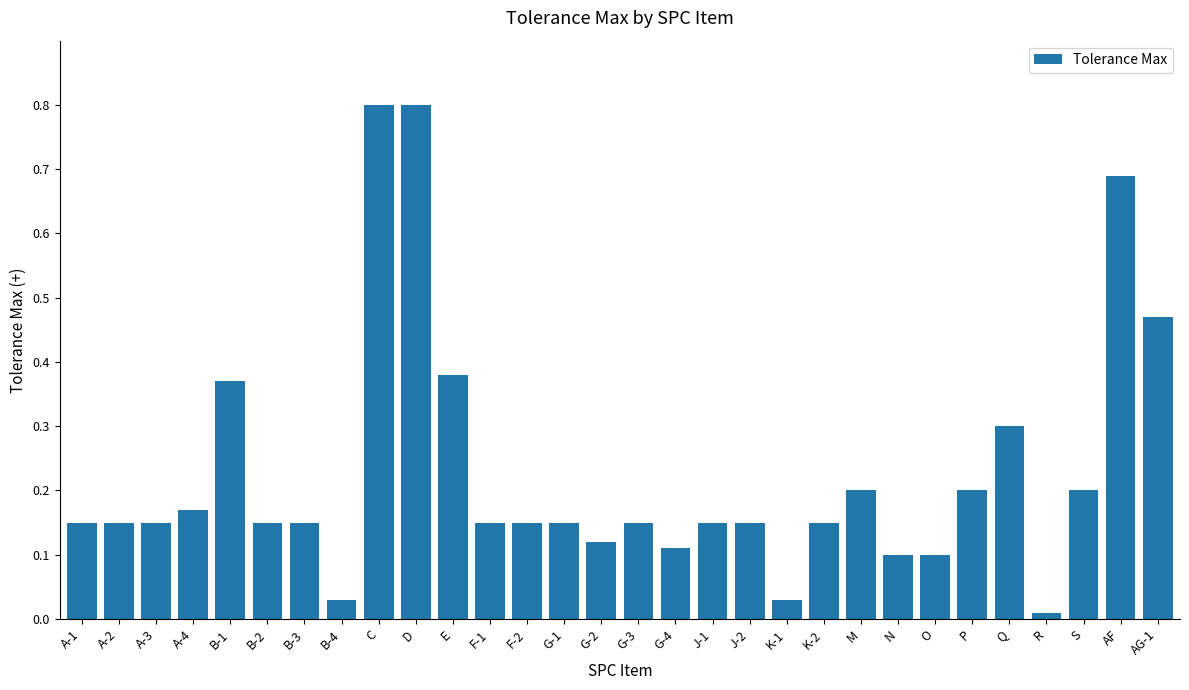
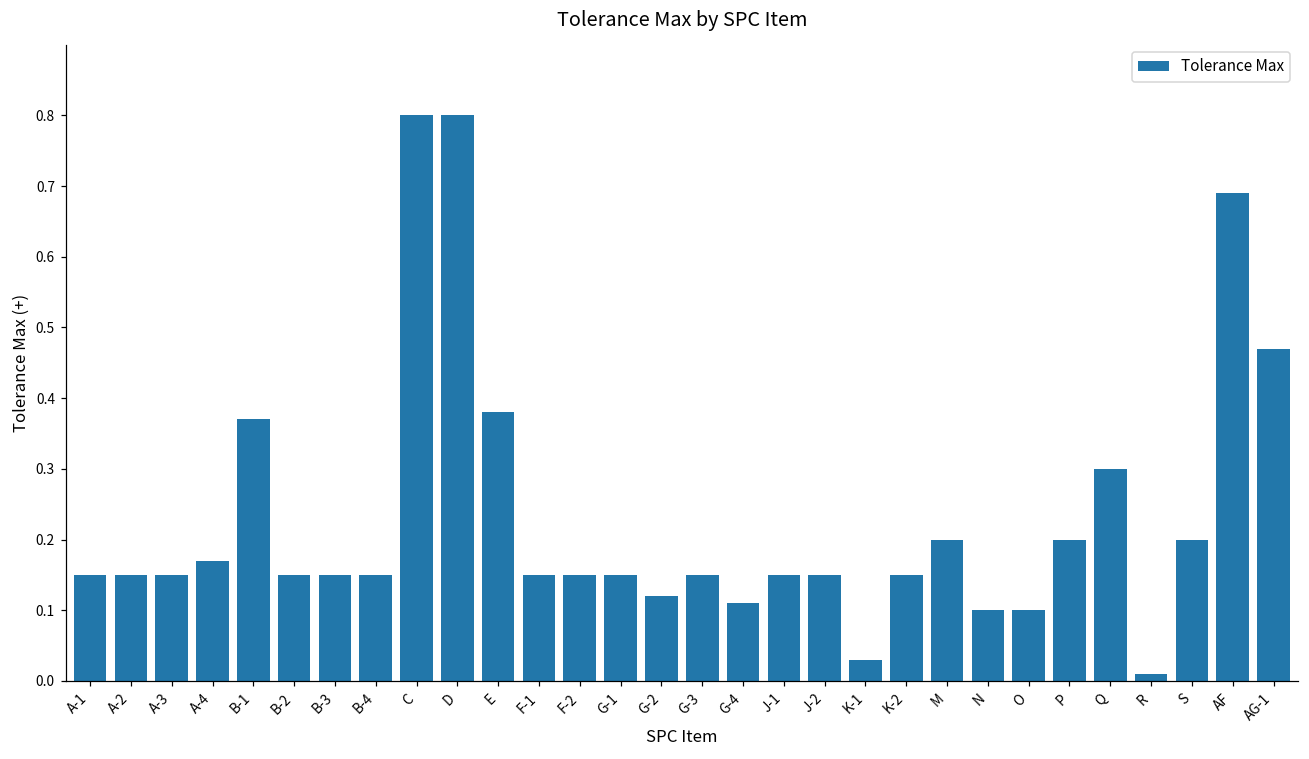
  {
    "A-1": 0.15,
    "A-2": 0.15,
    "A-3": 0.15,
    "A-4": 0.17,
    "B-1": 0.37,
    "B-2": 0.15,
    "B-3": 0.15,
-   "B-4": 0.03,
+   "B-4": 0.15,
    "C": 0.80,
    "D": 0.80,
    "E": 0.38,
    "F-1": 0.15,
    "F-2": 0.15,
    "G-1": 0.15,
    "G-2": 0.12,
    "G-3": 0.15,
    "G-4": 0.11,
    "J-1": 0.15,
    "J-2": 0.15,
    "K-1": 0.03,
    "K-2": 0.15,
    "M": 0.20,
    "N": 0.10,
    "O": 0.10,
    "P": 0.20,
    "Q": 0.30,
    "R": 0.01,
    "S": 0.20,
    "AF": 0.69,
    "AG-1": 0.47
  }
